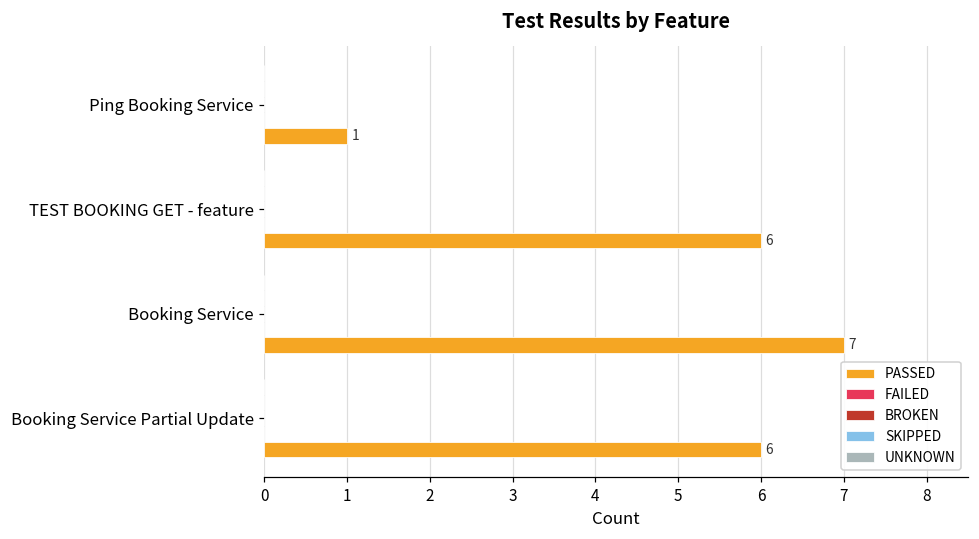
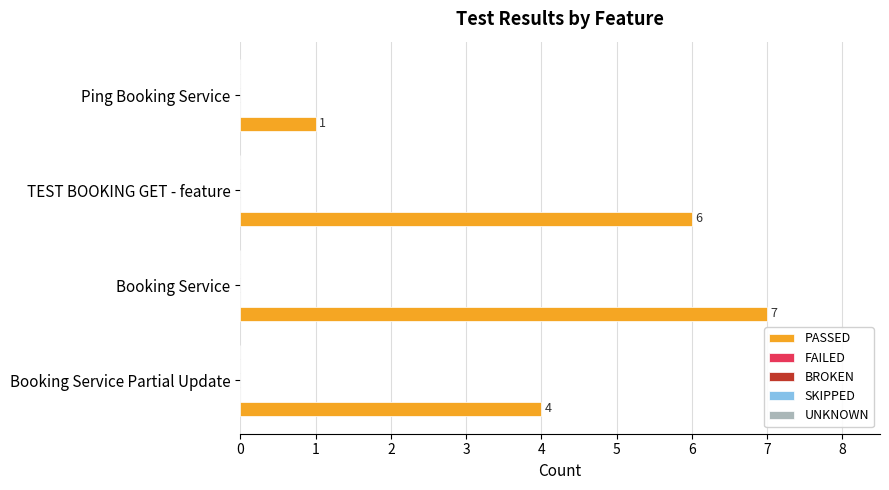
  {
    "PASSED": {
      "Ping Booking Service": 1,
      "TEST BOOKING GET - feature": 6,
      "Booking Service": 7,
-     "Booking Service Partial Update": 6
+     "Booking Service Partial Update": 4
    },
    "FAILED": {
      "Ping Booking Service": 0.0,
      "TEST BOOKING GET - feature": 0.0,
      "Booking Service": 0.0,
      "Booking Service Partial Update": 0.0
    },
    "BROKEN": {
      "Ping Booking Service": 0.0,
      "TEST BOOKING GET - feature": 0.0,
      "Booking Service": 0.0,
      "Booking Service Partial Update": 0.0
    },
    "SKIPPED": {
      "Ping Booking Service": 0.0,
      "TEST BOOKING GET - feature": 0.0,
      "Booking Service": 0.0,
      "Booking Service Partial Update": 0.0
    },
    "UNKNOWN": {
      "Ping Booking Service": 0.0,
      "TEST BOOKING GET - feature": 0.0,
      "Booking Service": 0.0,
      "Booking Service Partial Update": 0.0
    }
  }
